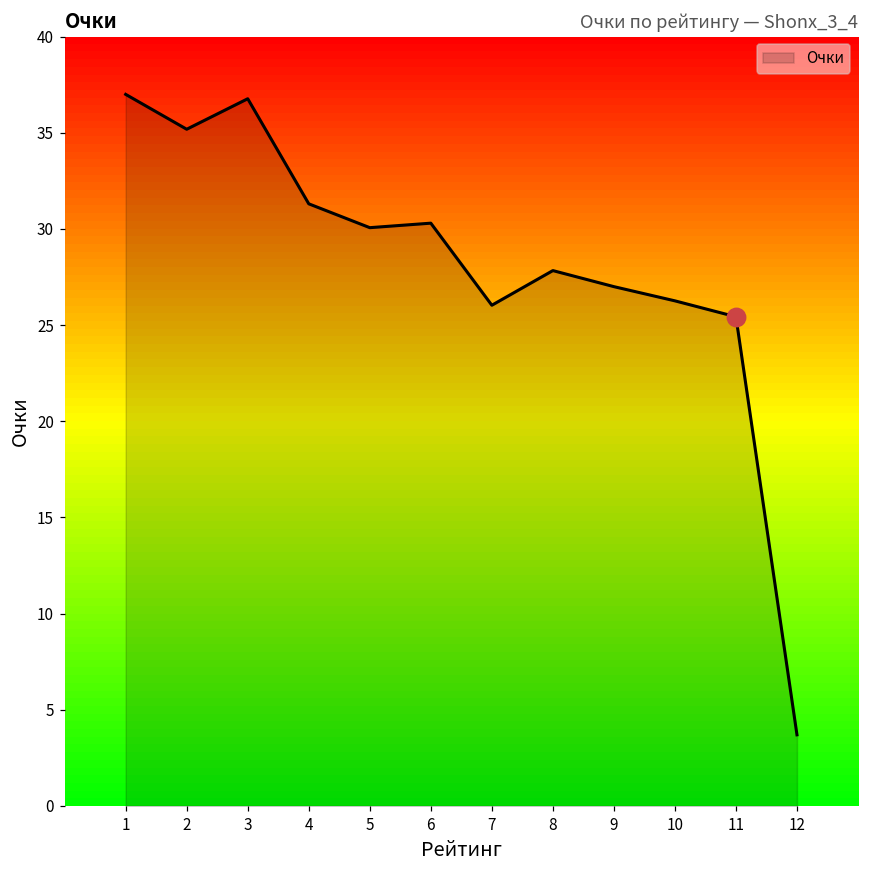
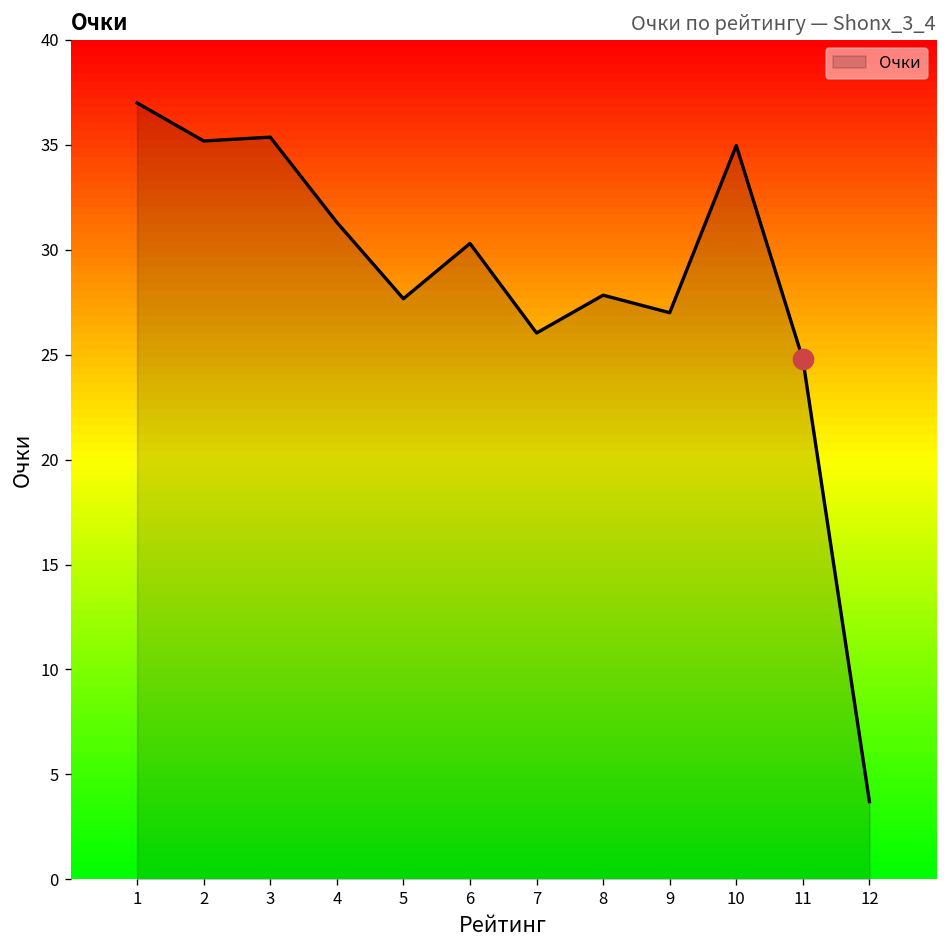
  {
    "Очки": {
      "1": 37.0,
      "2": 35.2,
-     "3": 36.8,
+     "3": 35.4,
      "4": 31.3,
-     "5": 30.1,
+     "5": 27.7,
      "6": 30.3,
      "7": 26.0,
      "8": 27.8,
      "9": 27.0,
-     "10": 26.3,
-     "11": 25.4,
+     "10": 35.0,
+     "11": 24.8,
      "12": 3.7
    }
  }
